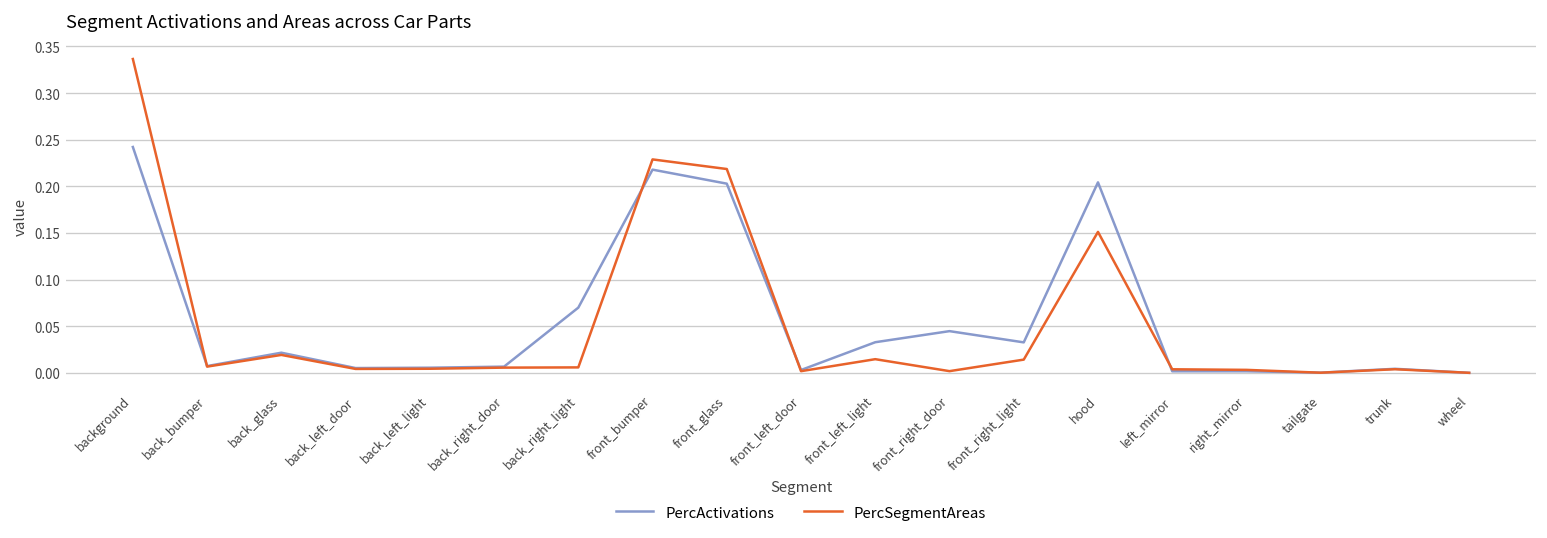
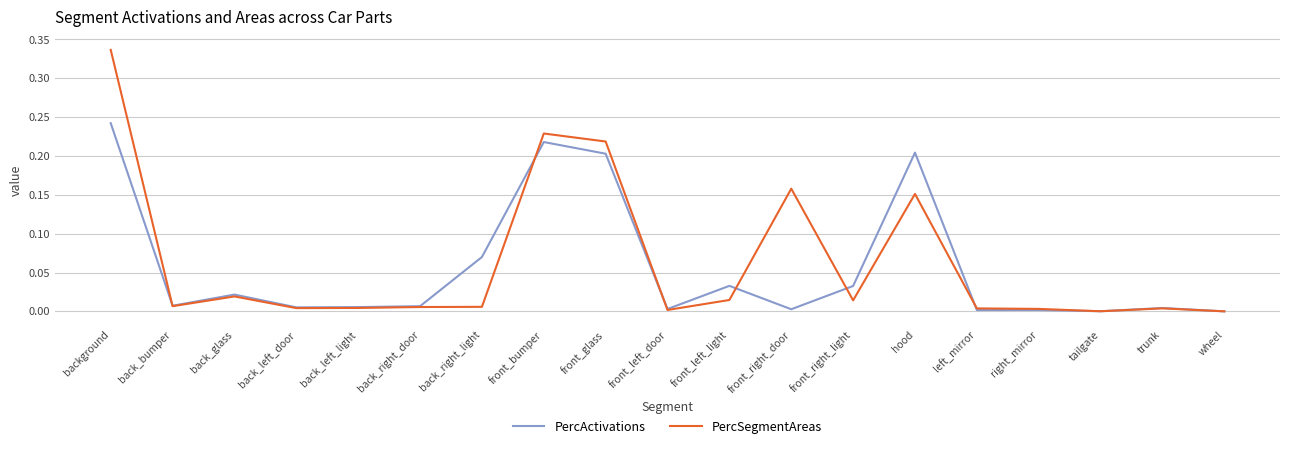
  {
    "PercActivations": {
      "background": 0.24,
      "back_right_light": 0.07,
      "front_bumper": 0.22,
      "front_glass": 0.20,
      "front_left_light": 0.03,
-     "front_right_door": 0.04,
+     "front_right_door": 0.00,
      "front_right_light": 0.03,
      "hood": 0.20
    },
    "PercSegmentAreas": {
      "background": 0.34,
      "back_right_light": 0.01,
      "front_bumper": 0.23,
      "front_glass": 0.22,
      "front_left_light": 0.01,
-     "front_right_door": 0.00,
+     "front_right_door": 0.16,
      "front_right_light": 0.01,
      "hood": 0.15
    }
  }
